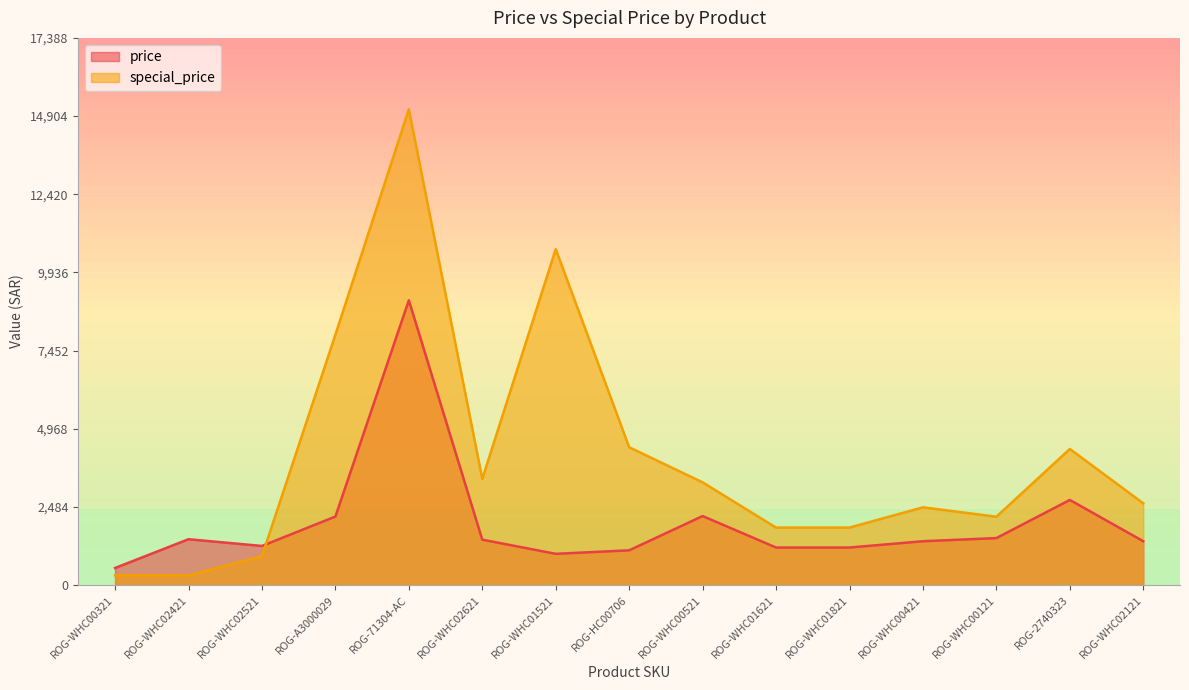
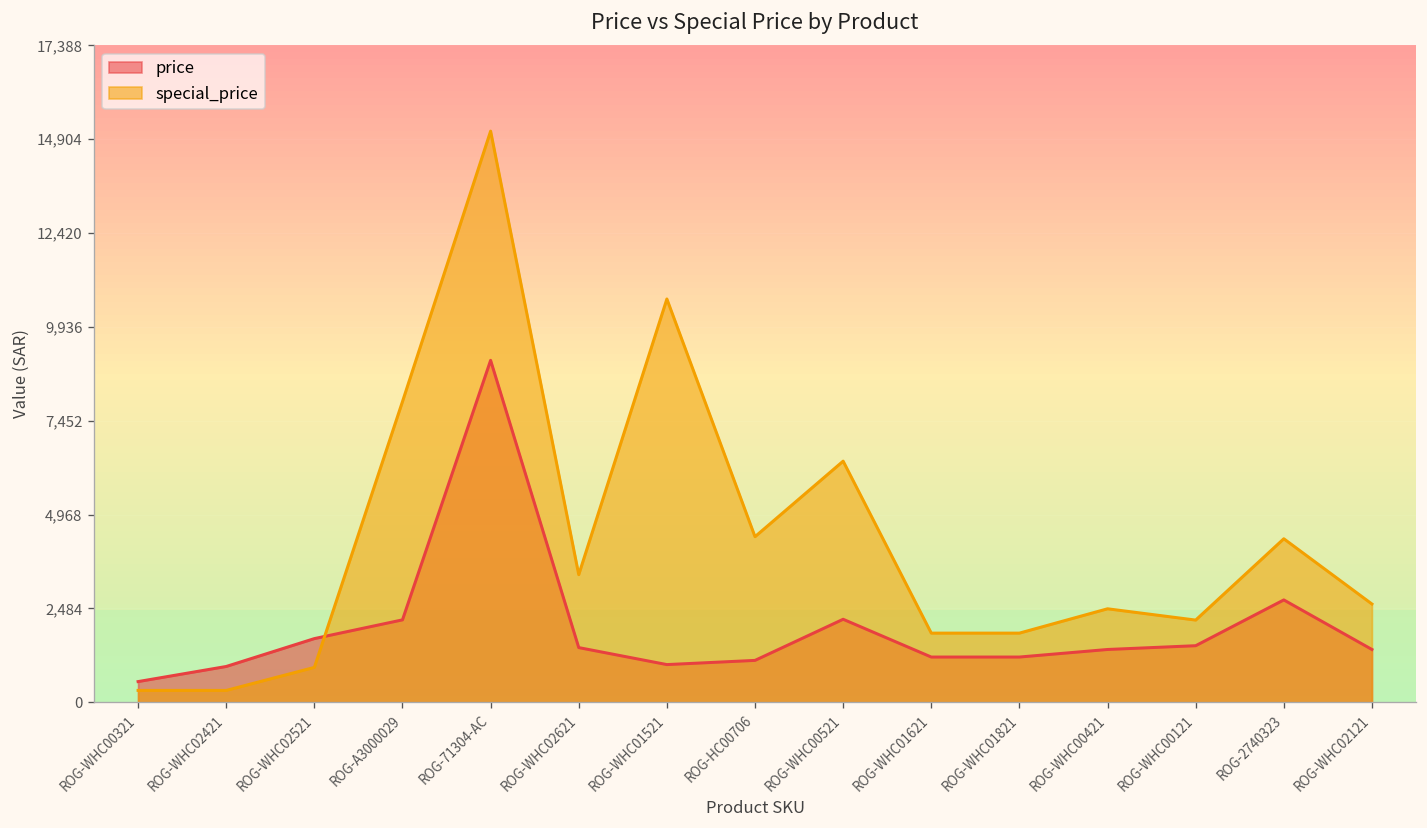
  {
    "price": {
      "ROG-WHC00321": "500",
-     "ROG-WHC02421": "1,500",
-     "ROG-WHC02521": "1,200",
+     "ROG-WHC02421": "900",
+     "ROG-WHC02521": "1,700",
      "ROG-A3000029": "2,200",
      "ROG-71304-AC": "9,100",
      "ROG-WHC02621": "1,400",
      "ROG-WHC01521": "1,000",
      "ROG-HC00706": "1,100",
      "ROG-WHC00521": "2,200",
      "ROG-WHC01621": "1,200",
      "ROG-WHC01821": "1,200",
      "ROG-WHC00421": "1,400",
      "ROG-WHC00121": "1,500",
      "ROG-2740323": "2,700",
      "ROG-WHC02121": "1,400"
    },
    "special_price": {
      "ROG-WHC00321": "300",
      "ROG-WHC02421": "300",
      "ROG-WHC02521": "900",
      "ROG-A3000029": "8,000",
      "ROG-71304-AC": "15,100",
      "ROG-WHC02621": "3,400",
      "ROG-WHC01521": "10,700",
      "ROG-HC00706": "4,400",
-     "ROG-WHC00521": "3,300",
+     "ROG-WHC00521": "6,400",
      "ROG-WHC01621": "1,800",
      "ROG-WHC01821": "1,800",
      "ROG-WHC00421": "2,500",
      "ROG-WHC00121": "2,200",
      "ROG-2740323": "4,300",
      "ROG-WHC02121": "2,600"
    }
  }
